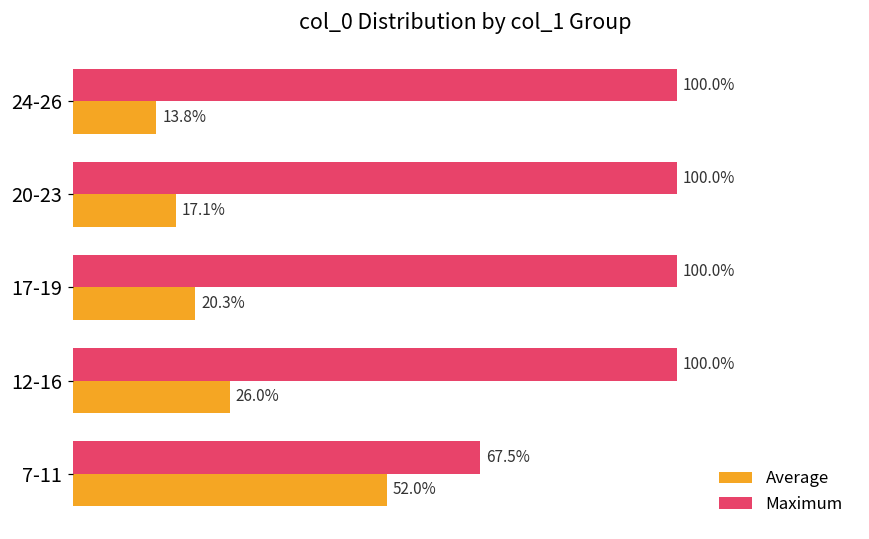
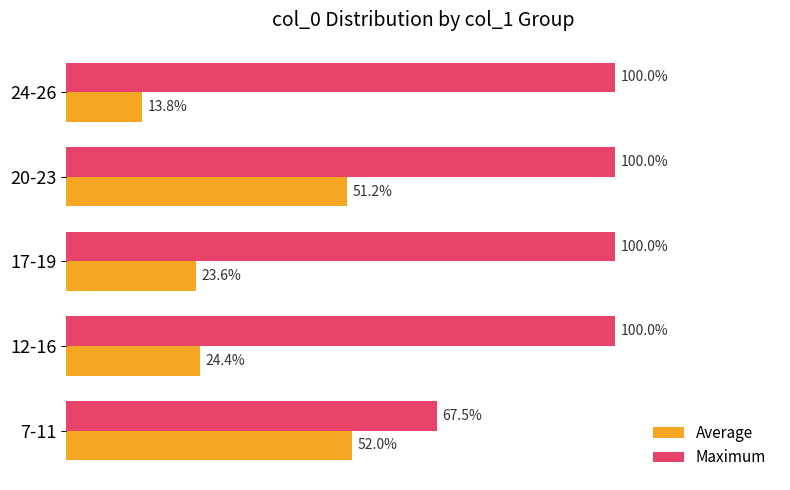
  {
    "Average": {
      "24-26": "13.8%",
-     "20-23": "17.1%",
-     "17-19": "20.3%",
-     "12-16": "26.0%",
+     "20-23": "51.2%",
+     "17-19": "23.6%",
+     "12-16": "24.4%",
      "7-11": "52.0%"
    },
    "Maximum": {
      "24-26": "100.0%",
      "20-23": "100.0%",
      "17-19": "100.0%",
      "12-16": "100.0%",
      "7-11": "67.5%"
    }
  }
